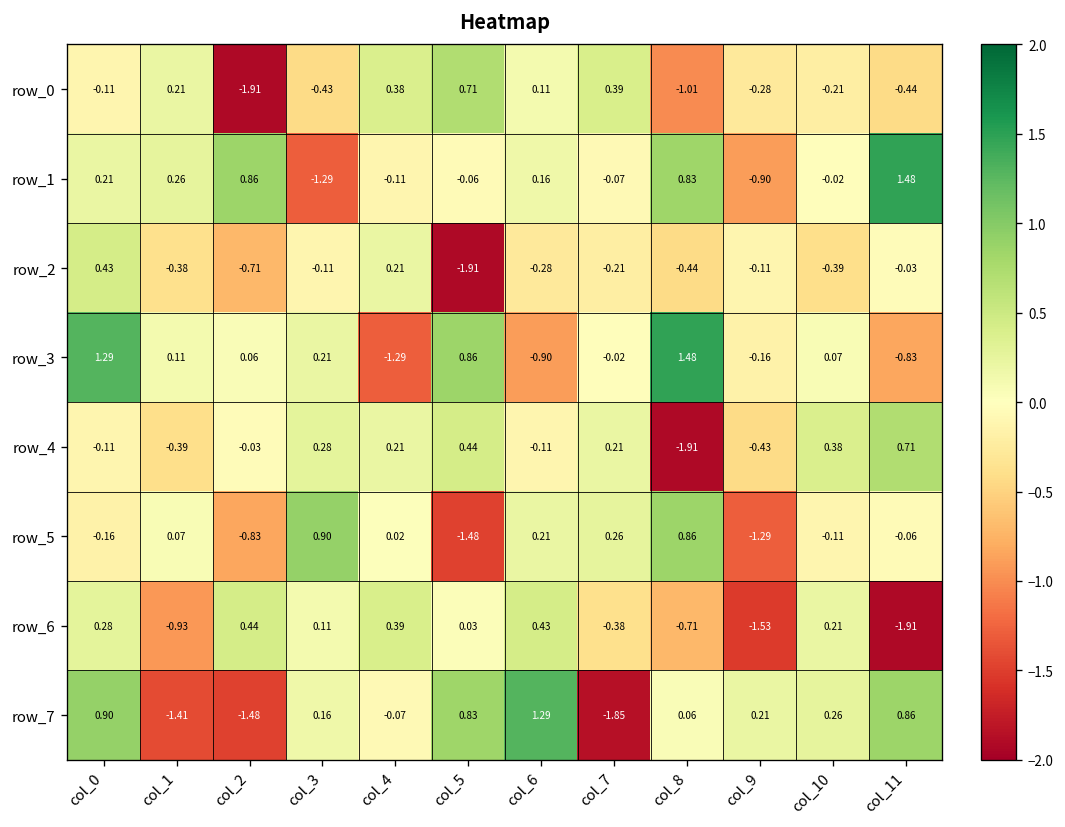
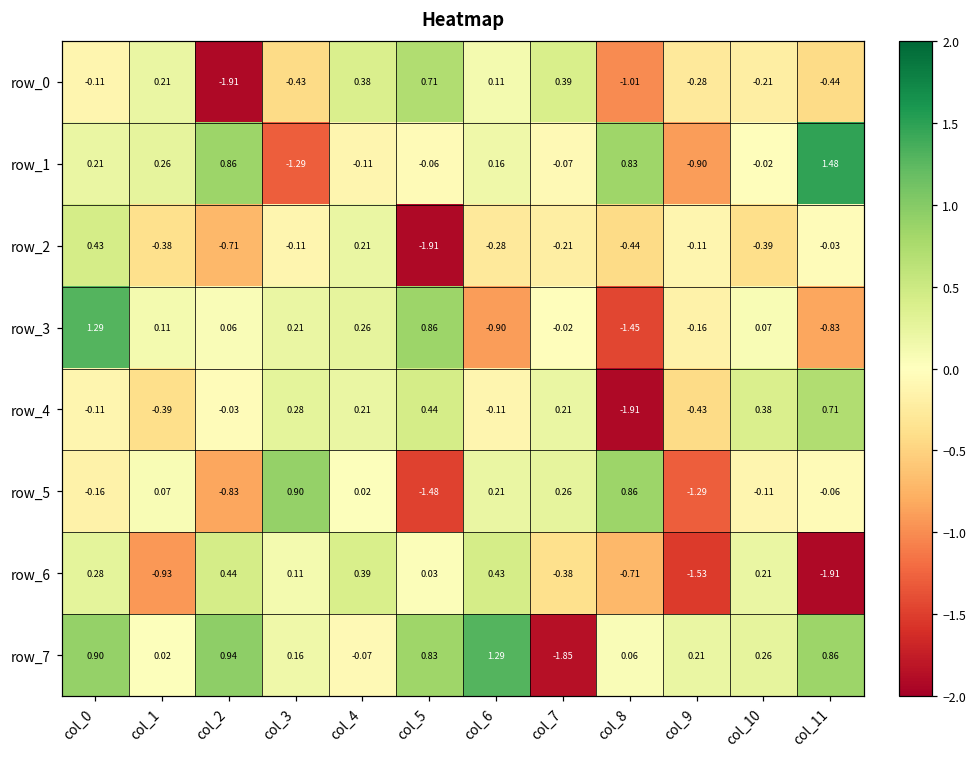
  {
    "row_0": {
      "col_0": -0.11,
      "col_1": 0.21,
      "col_2": -1.91,
      "col_3": -0.43,
      "col_4": 0.38,
      "col_5": 0.71,
      "col_6": 0.11,
      "col_7": 0.39,
      "col_8": -1.01,
      "col_9": -0.28,
      "col_10": -0.21,
      "col_11": -0.44
    },
    "row_1": {
      "col_0": 0.21,
      "col_1": 0.26,
      "col_2": 0.86,
      "col_3": -1.29,
      "col_4": -0.11,
      "col_5": -0.06,
      "col_6": 0.16,
      "col_7": -0.07,
      "col_8": 0.83,
      "col_9": -0.90,
      "col_10": -0.02,
      "col_11": 1.48
    },
    "row_2": {
      "col_0": 0.43,
      "col_1": -0.38,
      "col_2": -0.71,
      "col_3": -0.11,
      "col_4": 0.21,
      "col_5": -1.91,
      "col_6": -0.28,
      "col_7": -0.21,
      "col_8": -0.44,
      "col_9": -0.11,
      "col_10": -0.39,
      "col_11": -0.03
    },
    "row_3": {
      "col_0": 1.29,
      "col_1": 0.11,
      "col_2": 0.06,
      "col_3": 0.21,
-     "col_4": -1.29,
+     "col_4": 0.26,
      "col_5": 0.86,
      "col_6": -0.90,
      "col_7": -0.02,
-     "col_8": 1.48,
+     "col_8": -1.45,
      "col_9": -0.16,
      "col_10": 0.07,
      "col_11": -0.83
    },
    "row_4": {
      "col_0": -0.11,
      "col_1": -0.39,
      "col_2": -0.03,
      "col_3": 0.28,
      "col_4": 0.21,
      "col_5": 0.44,
      "col_6": -0.11,
      "col_7": 0.21,
      "col_8": -1.91,
      "col_9": -0.43,
      "col_10": 0.38,
      "col_11": 0.71
    },
    "row_5": {
      "col_0": -0.16,
      "col_1": 0.07,
      "col_2": -0.83,
      "col_3": 0.90,
      "col_4": 0.02,
      "col_5": -1.48,
      "col_6": 0.21,
      "col_7": 0.26,
      "col_8": 0.86,
      "col_9": -1.29,
      "col_10": -0.11,
      "col_11": -0.06
    },
    "row_6": {
      "col_0": 0.28,
      "col_1": -0.93,
      "col_2": 0.44,
      "col_3": 0.11,
      "col_4": 0.39,
      "col_5": 0.03,
      "col_6": 0.43,
      "col_7": -0.38,
      "col_8": -0.71,
      "col_9": -1.53,
      "col_10": 0.21,
      "col_11": -1.91
    },
    "row_7": {
      "col_0": 0.90,
-     "col_1": -1.41,
-     "col_2": -1.48,
+     "col_1": 0.02,
+     "col_2": 0.94,
      "col_3": 0.16,
      "col_4": -0.07,
      "col_5": 0.83,
      "col_6": 1.29,
      "col_7": -1.85,
      "col_8": 0.06,
      "col_9": 0.21,
      "col_10": 0.26,
      "col_11": 0.86
    }
  }
